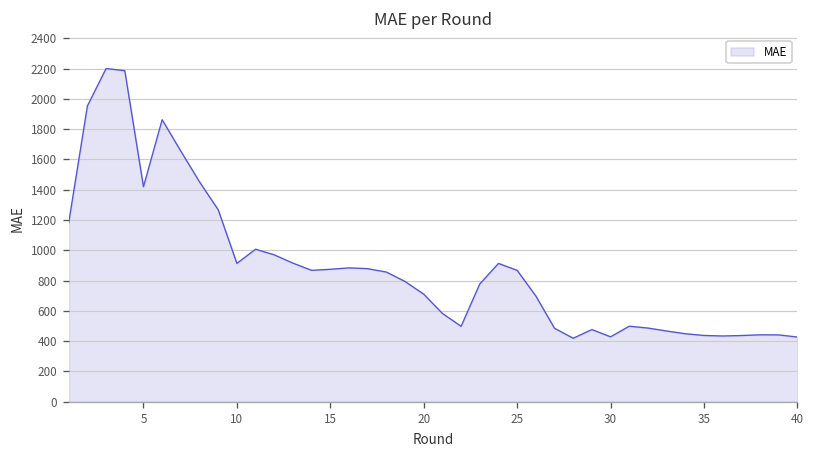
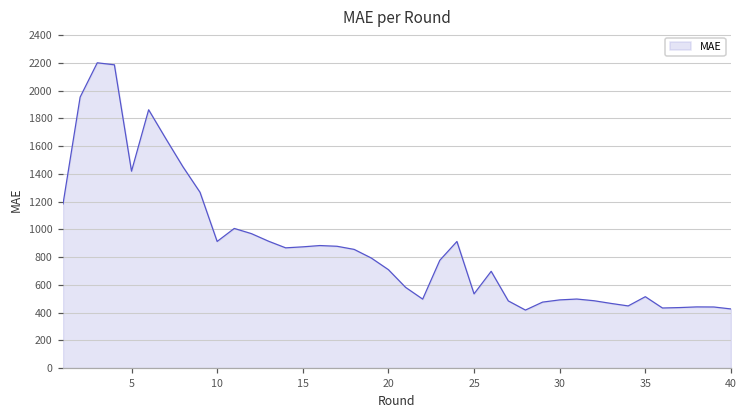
  {
    "5": 1420,
    "10": 910,
    "15": 870,
    "20": 710,
-   "25": 870,
-   "30": 430,
-   "35": 440,
+   "25": 540,
+   "30": 490,
+   "35": 520,
    "40": 430
  }
